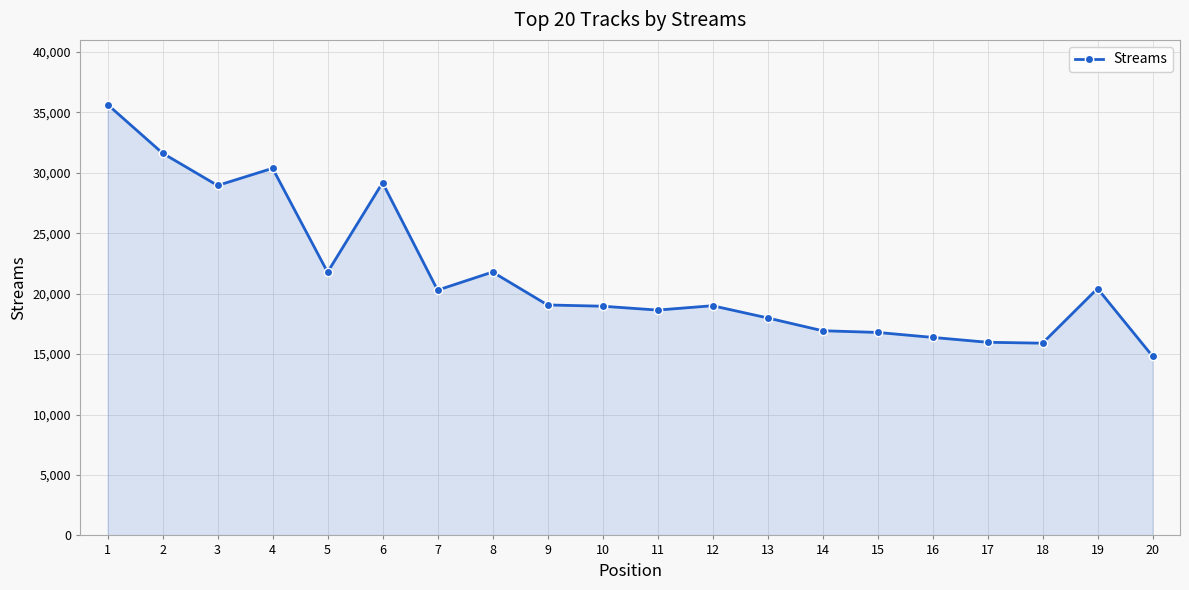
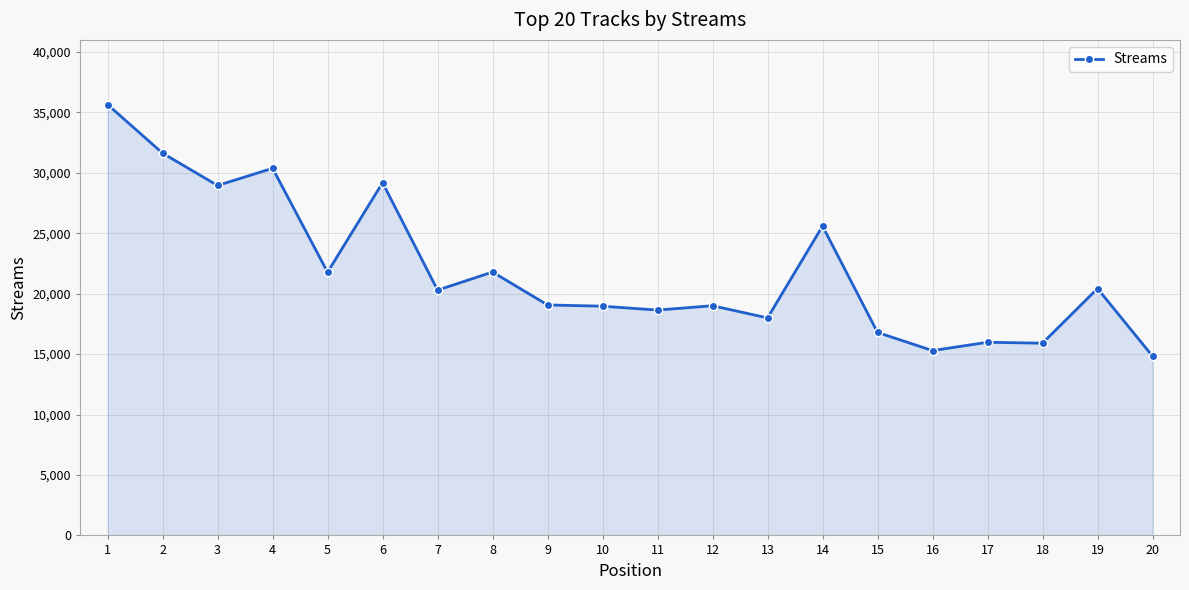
  {
    "1": "35,700",
    "2": "31,600",
    "3": "29,000",
    "4": "30,400",
    "5": "21,800",
    "6": "29,200",
    "7": "20,300",
    "8": "21,800",
    "9": "19,100",
    "10": "19,000",
    "11": "18,600",
    "12": "19,000",
    "13": "18,000",
-   "14": "16,900",
+   "14": "25,600",
    "15": "16,800",
-   "16": "16,400",
+   "16": "15,300",
    "17": "16,000",
    "18": "15,900",
    "19": "20,400",
    "20": "14,800"
  }
